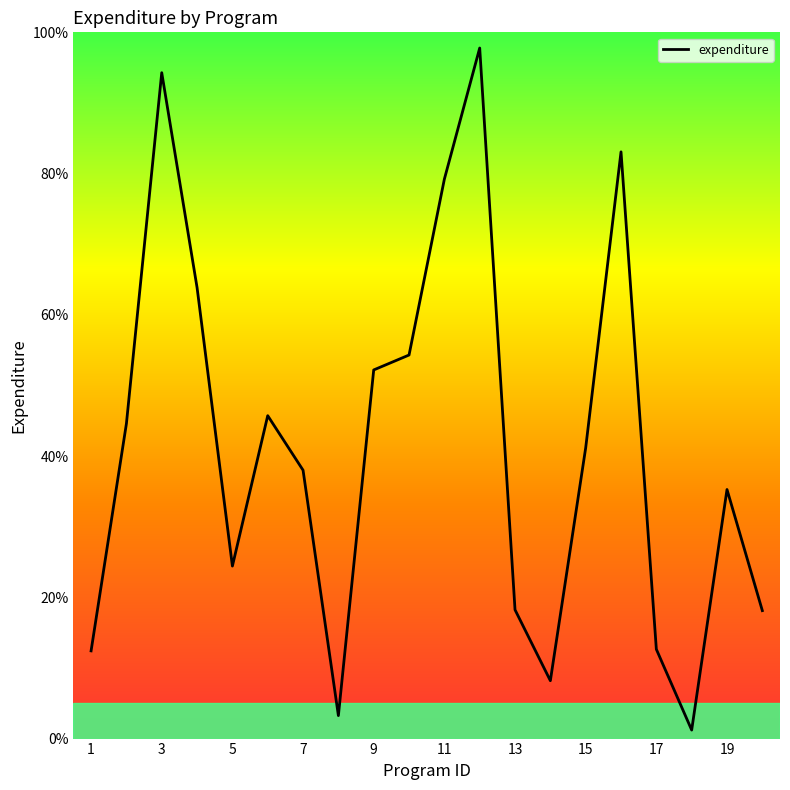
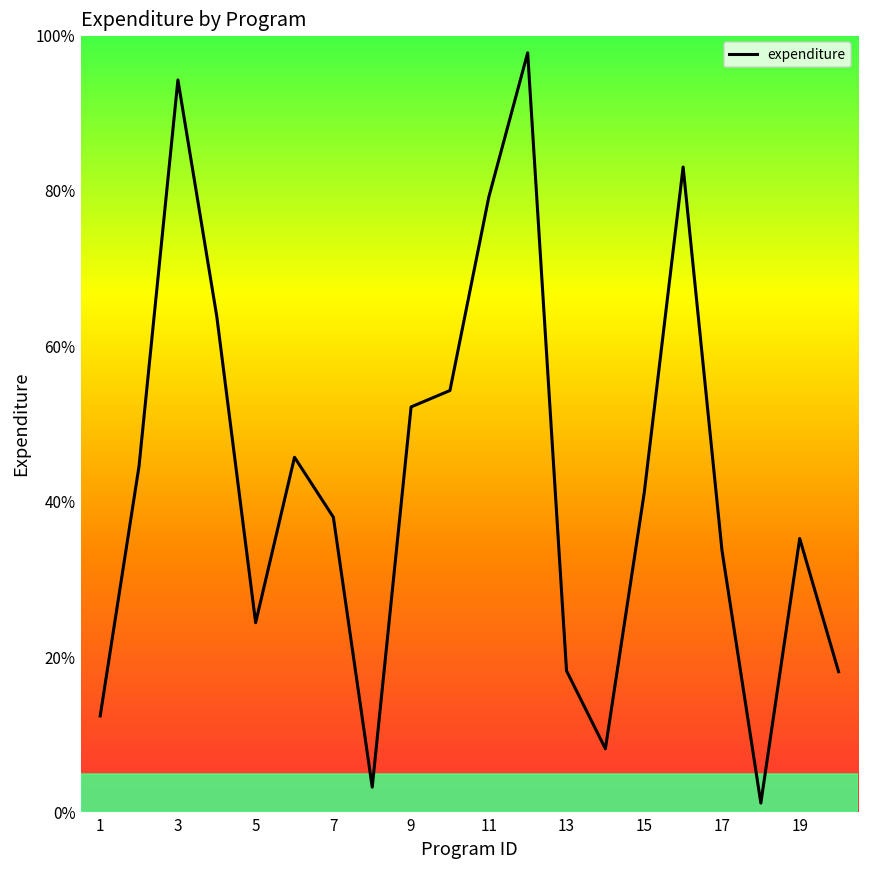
  {
    "1": "12%",
    "3": "94%",
    "5": "24%",
    "7": "38%",
    "9": "52%",
    "11": "79%",
    "13": "18%",
    "15": "41%",
-   "17": "13%",
+   "17": "34%",
    "19": "35%"
  }
